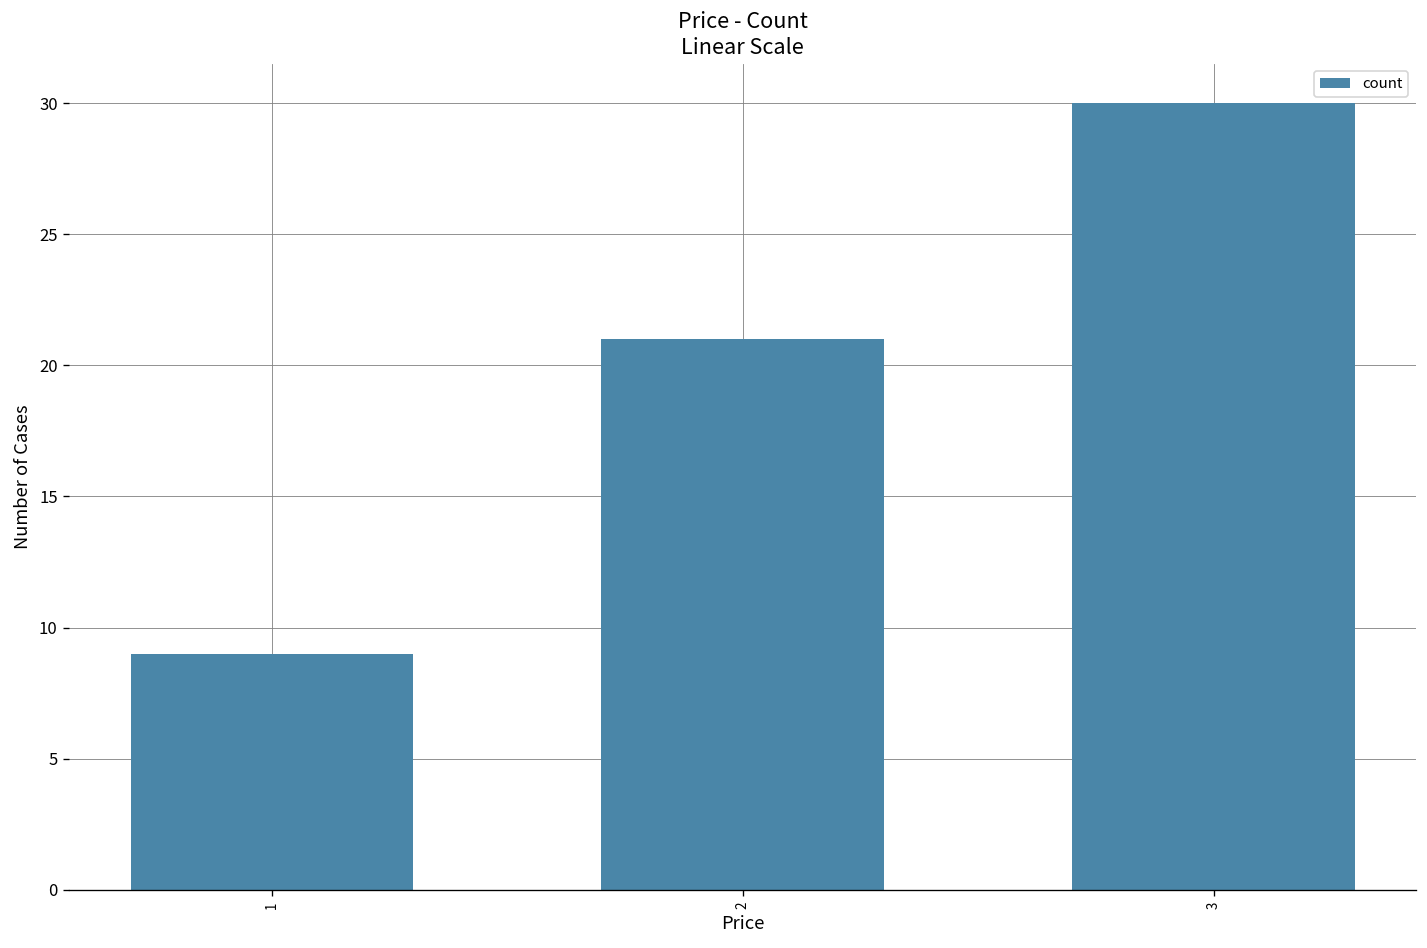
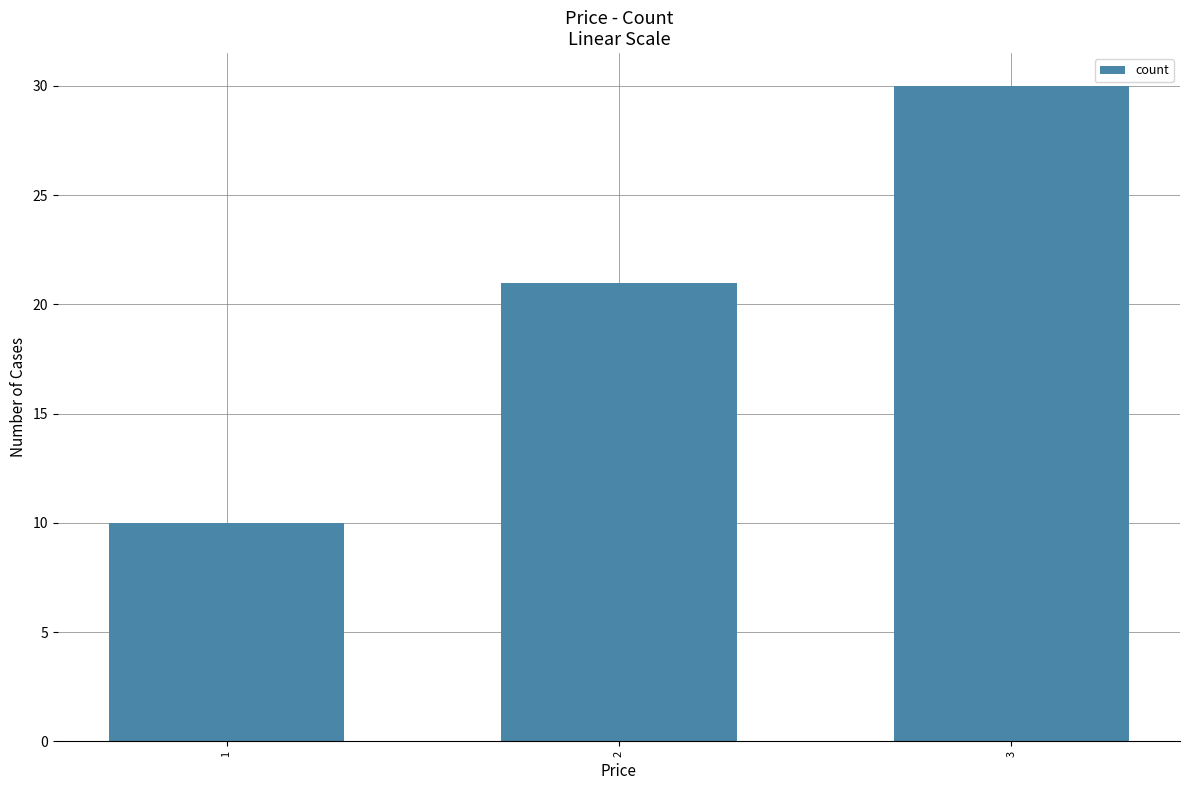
  {
-   "1": 9,
+   "1": 10,
    "2": 21,
    "3": 30
  }
